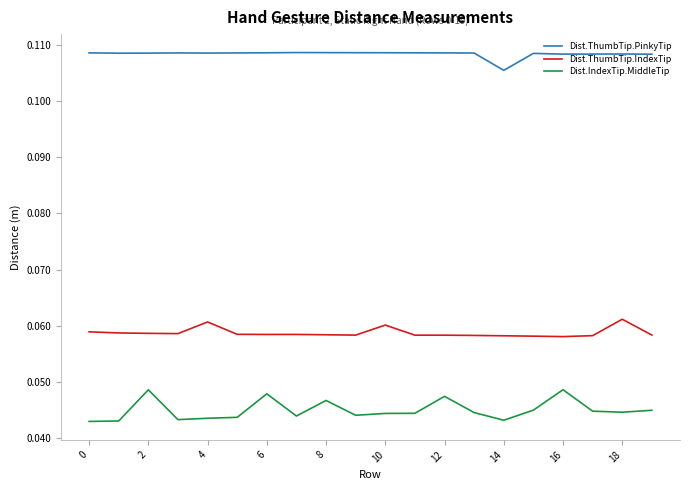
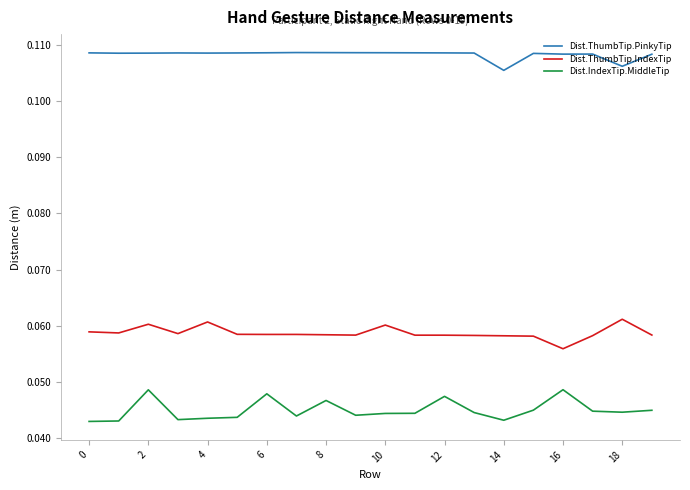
  {
    "Dist.ThumbTip.PinkyTip": {
      "0": 0.109,
      "2": 0.109,
      "4": 0.109,
      "6": 0.109,
      "8": 0.109,
      "12": 0.109,
      "14": 0.105,
      "16": 0.108,
-     "18": 0.108
+     "18": 0.106
    },
    "Dist.ThumbTip.IndexTip": {
      "0": 0.059,
-     "2": 0.059,
+     "2": 0.060,
      "4": 0.061,
      "6": 0.058,
      "8": 0.058,
      "10": 0.060,
      "12": 0.058,
      "14": 0.058,
-     "16": 0.058,
+     "16": 0.056,
      "18": 0.061
    },
    "Dist.IndexTip.MiddleTip": {
      "0": 0.043,
      "2": 0.049,
      "4": 0.044,
      "6": 0.048,
      "8": 0.047,
      "10": 0.044,
      "12": 0.047,
      "14": 0.043,
      "16": 0.049,
      "18": 0.045
    }
  }
